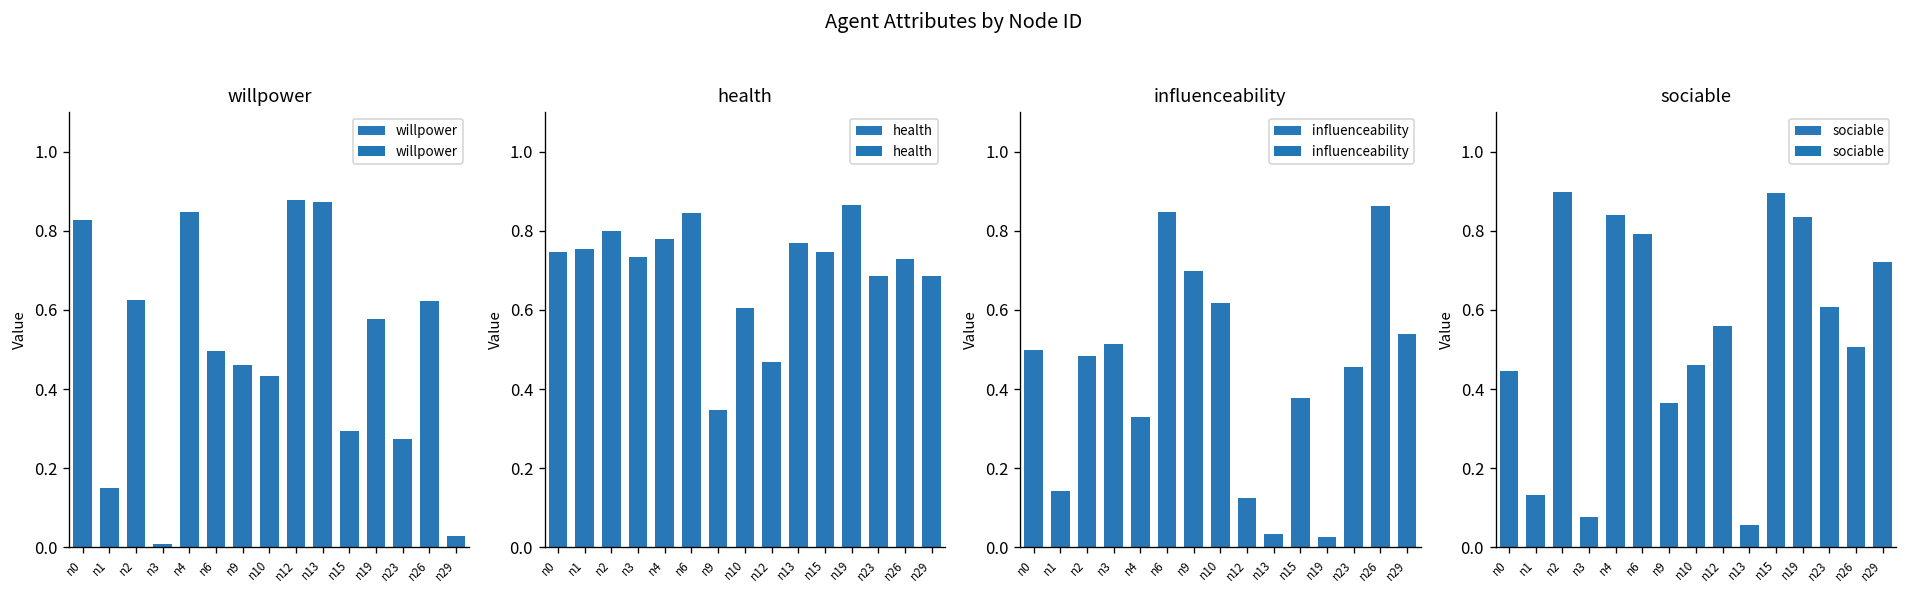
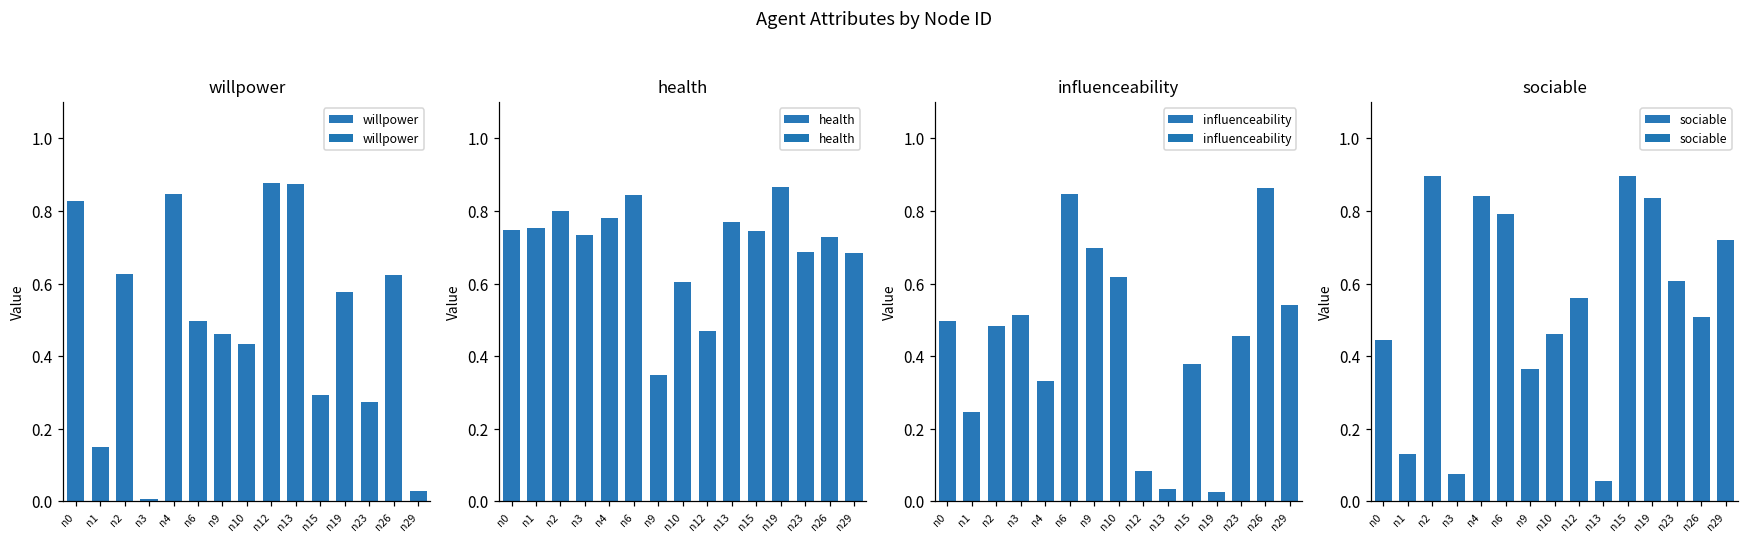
  {
    "willpower": {
      "n0": 0.83,
      "n1": 0.15,
      "n2": 0.63,
      "n3": 0.01,
      "n4": 0.85,
      "n6": 0.50,
      "n9": 0.46,
      "n10": 0.43,
      "n12": 0.88,
      "n13": 0.87,
      "n15": 0.29,
      "n19": 0.58,
      "n23": 0.27,
      "n26": 0.62,
      "n29": 0.03
    },
    "health": {
      "n0": 0.75,
      "n1": 0.75,
      "n2": 0.80,
      "n3": 0.73,
      "n4": 0.78,
      "n6": 0.84,
      "n9": 0.35,
      "n10": 0.61,
      "n12": 0.47,
      "n13": 0.77,
      "n15": 0.75,
      "n19": 0.87,
      "n23": 0.69,
      "n26": 0.73,
      "n29": 0.68
    },
    "influenceability": {
      "n0": 0.50,
-     "n1": 0.14,
+     "n1": 0.24,
      "n2": 0.48,
      "n3": 0.51,
      "n4": 0.33,
      "n6": 0.85,
      "n9": 0.70,
      "n10": 0.62,
-     "n12": 0.12,
+     "n12": 0.08,
      "n13": 0.03,
      "n15": 0.38,
      "n19": 0.03,
      "n23": 0.45,
      "n26": 0.86,
      "n29": 0.54
    },
    "sociable": {
      "n0": 0.45,
      "n1": 0.13,
      "n2": 0.90,
      "n3": 0.08,
      "n4": 0.84,
      "n6": 0.79,
      "n9": 0.37,
      "n10": 0.46,
      "n12": 0.56,
      "n13": 0.06,
      "n15": 0.90,
      "n19": 0.83,
      "n23": 0.61,
      "n26": 0.51,
      "n29": 0.72
    }
  }
